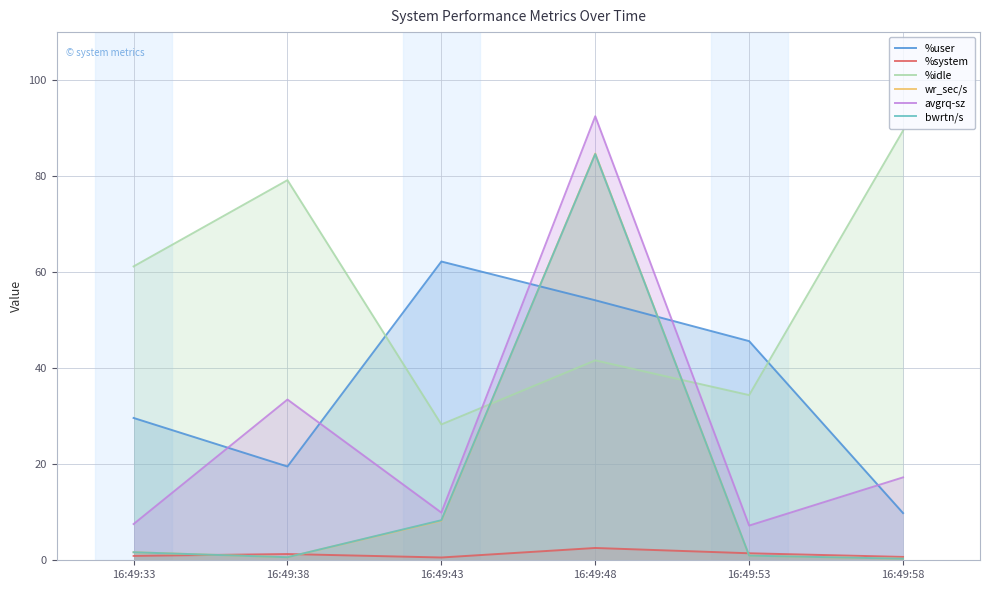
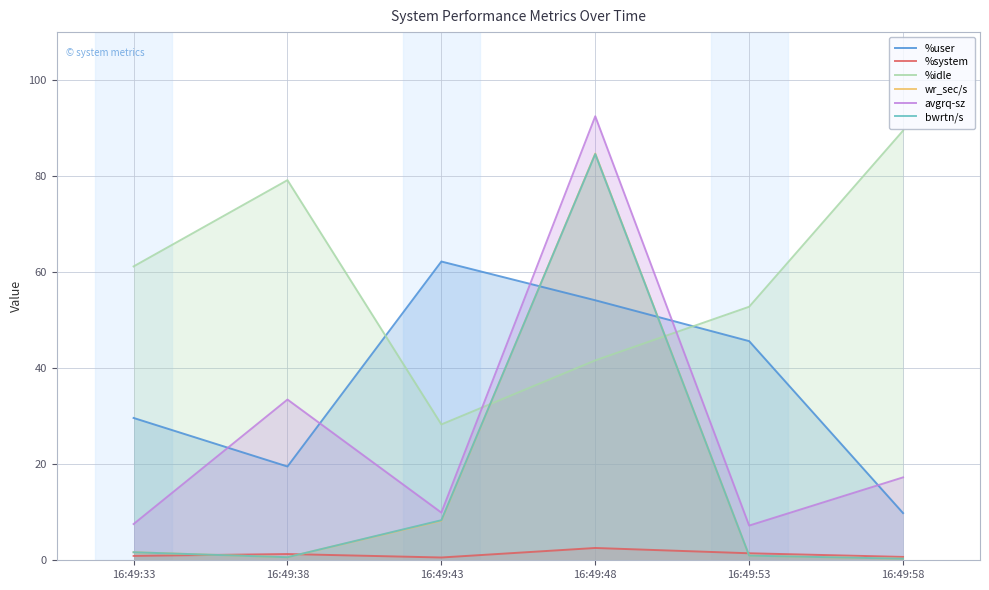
  {
    "%system": {
      "16:49:33": 1,
      "16:49:38": 1,
      "16:49:43": 1,
      "16:49:48": 3
    },
    "%idle": {
      "16:49:33": 61,
      "16:49:38": 79,
      "16:49:43": 28,
      "16:49:48": 42,
-     "16:49:53": 34,
+     "16:49:53": 53,
      "16:49:58": 89
    },
    "avgrq-sz": {
      "16:49:33": 8,
      "16:49:38": 33,
      "16:49:43": 10,
      "16:49:48": 92,
      "16:49:53": 7,
      "16:49:58": 17
    }
  }
